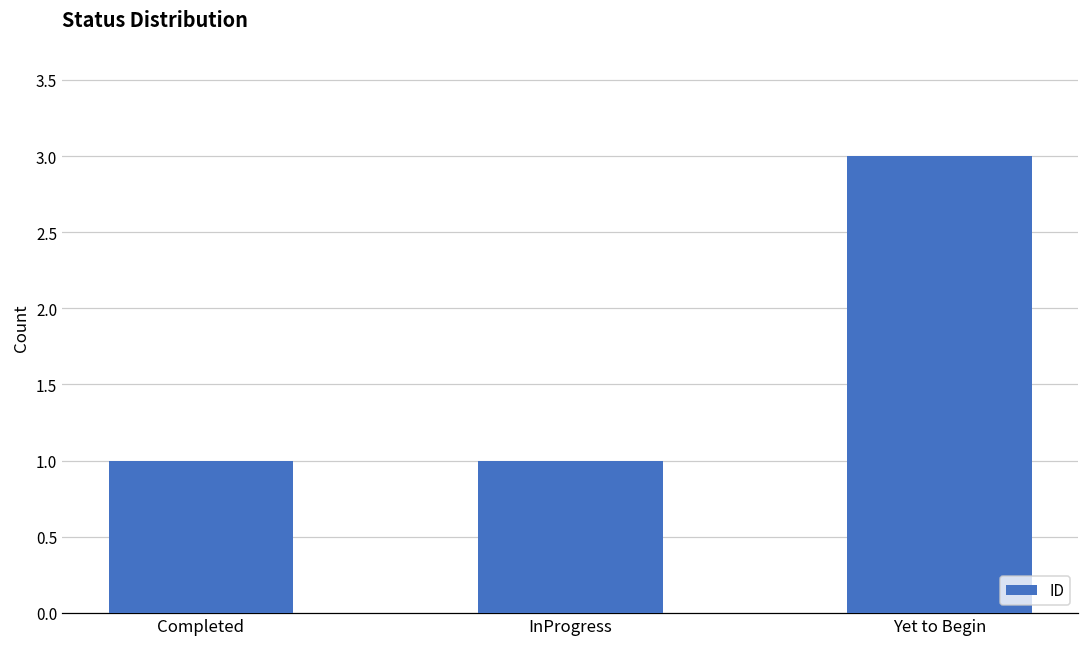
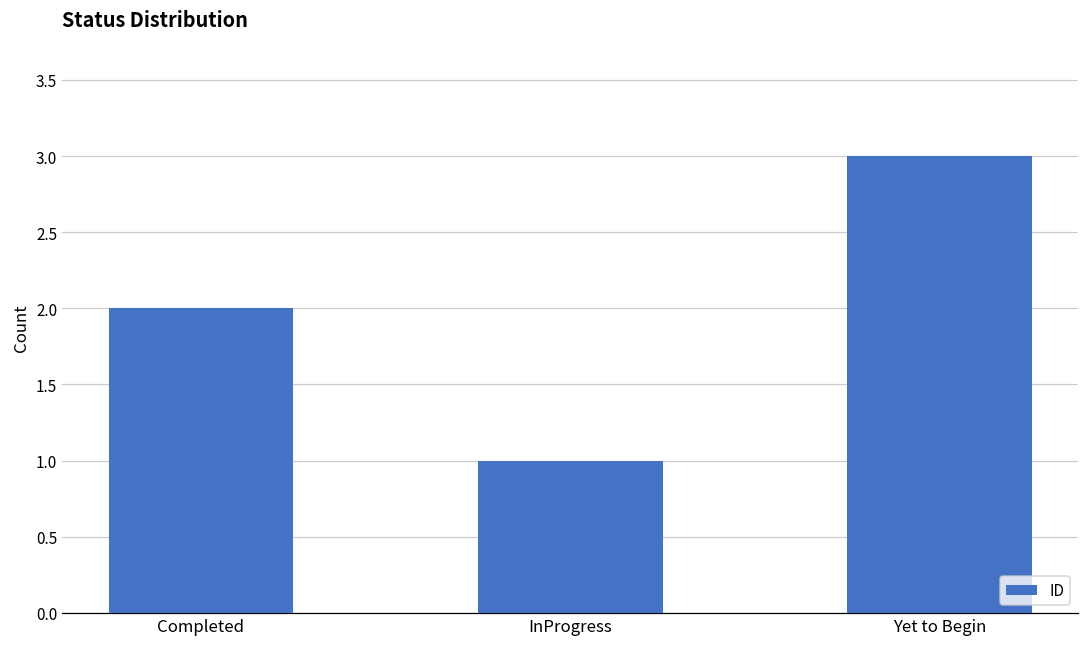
  {
-   "Completed": 1,
+   "Completed": 2,
    "InProgress": 1,
    "Yet to Begin": 3
  }
